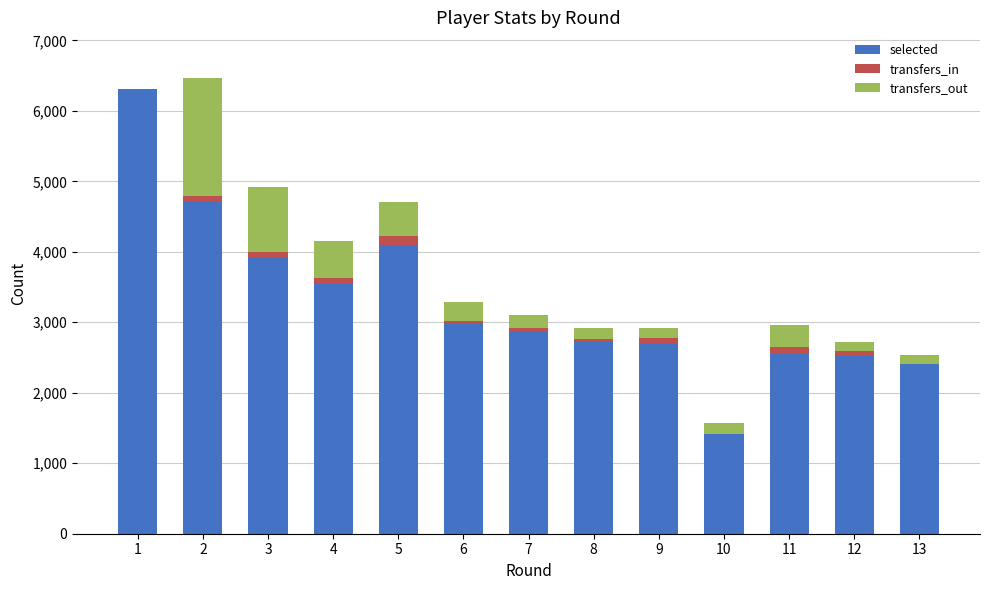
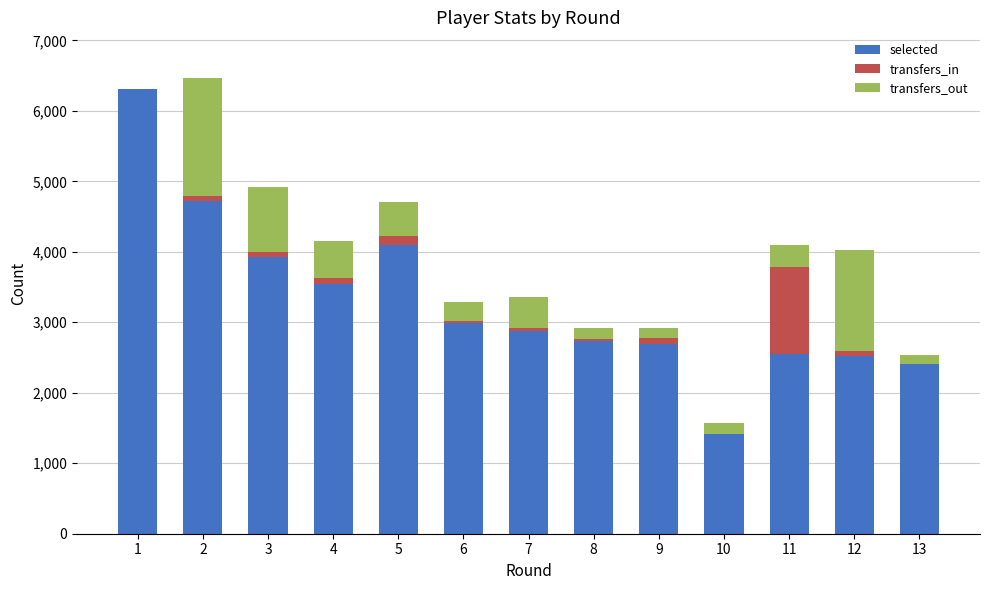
  {
    "selected": {
      "1": "6,300",
      "2": "4,700",
      "3": "3,900",
      "4": "3,500",
      "5": "4,100",
      "6": "3,000",
      "7": "2,900",
      "8": "2,700",
      "9": "2,700",
      "10": "1,400",
      "11": "2,500",
      "12": "2,500",
      "13": "2,400"
    },
    "transfers_in": {
      "1": "0",
      "2": "100",
      "3": "100",
      "4": "100",
      "5": "100",
      "7": "0",
      "9": "100",
-     "11": "100",
+     "11": "1,200",
      "12": "100"
    },
    "transfers_out": {
      "1": "0",
      "2": "1,700",
      "3": "900",
      "4": "500",
      "5": "500",
      "6": "300",
-     "7": "200",
+     "7": "400",
      "8": "200",
      "9": "100",
      "10": "100",
      "11": "300",
-     "12": "100",
+     "12": "1,400",
      "13": "100"
    }
  }
